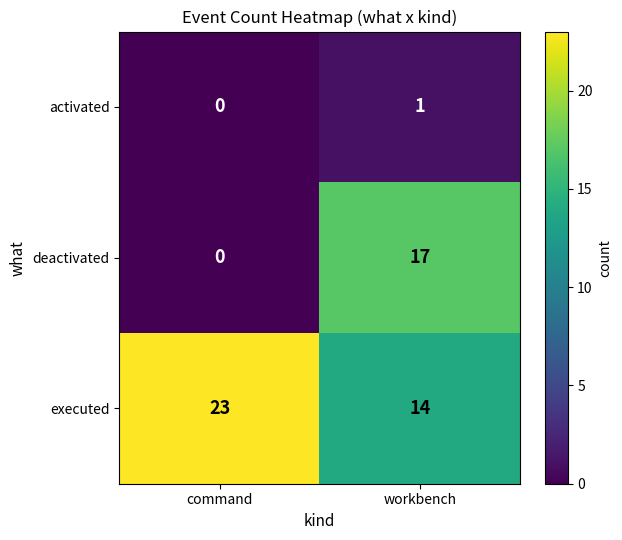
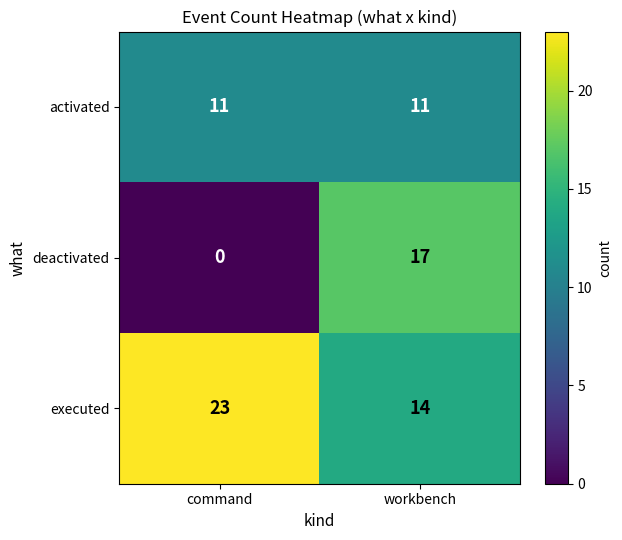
  {
    "activated": {
-     "command": 0,
-     "workbench": 1
+     "command": 11,
+     "workbench": 11
    },
    "deactivated": {
      "command": 0,
      "workbench": 17
    },
    "executed": {
      "command": 23,
      "workbench": 14
    }
  }
